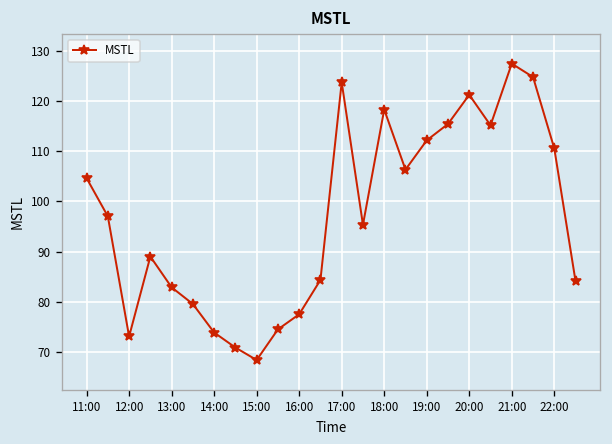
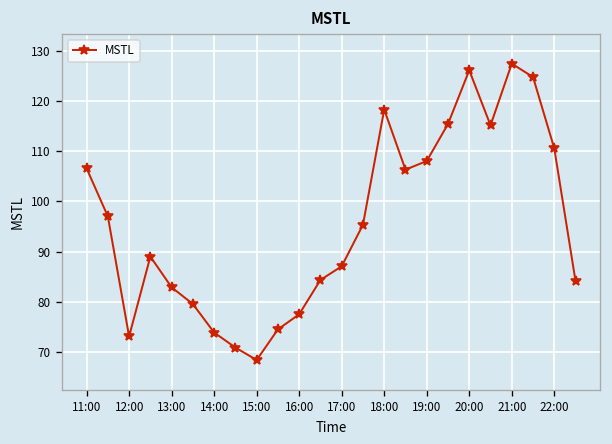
  {
-   "11:00": 105,
+   "11:00": 107,
    "12:00": 73,
    "13:00": 83,
    "14:00": 74,
    "15:00": 68,
    "16:00": 77,
-   "17:00": 124,
+   "17:00": 87,
    "18:00": 118,
-   "19:00": 112,
-   "20:00": 121,
+   "19:00": 108,
+   "20:00": 126,
    "21:00": 127,
    "22:00": 111
  }
